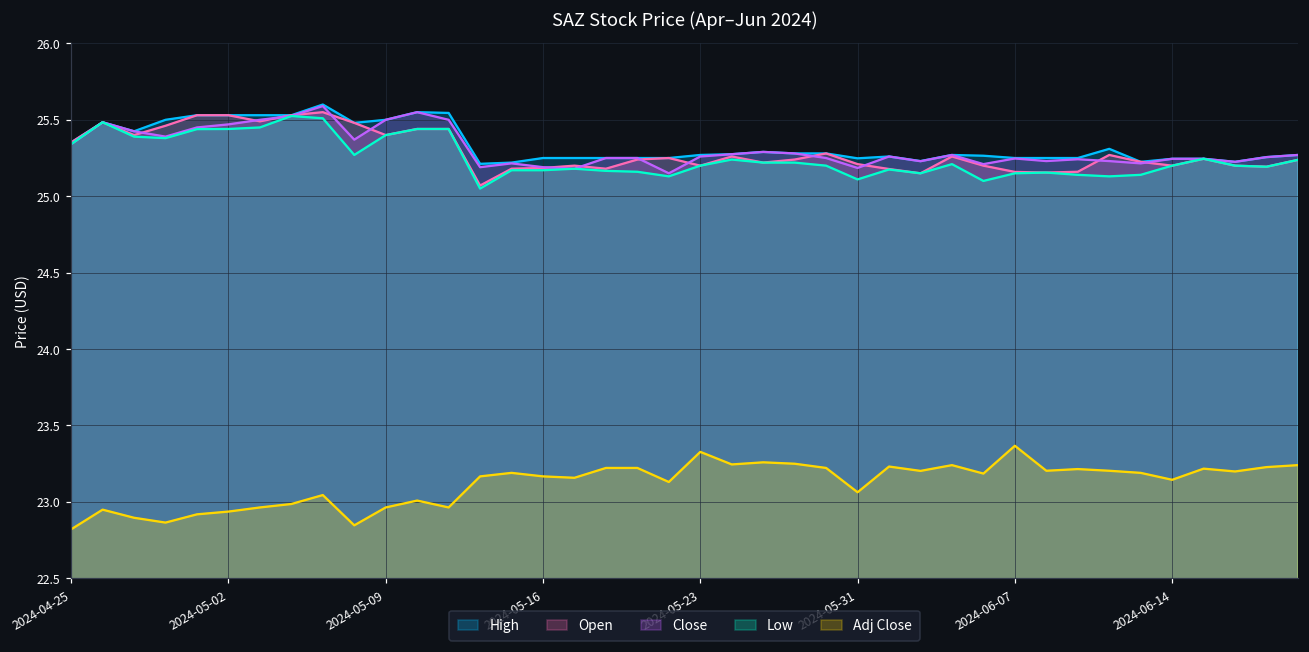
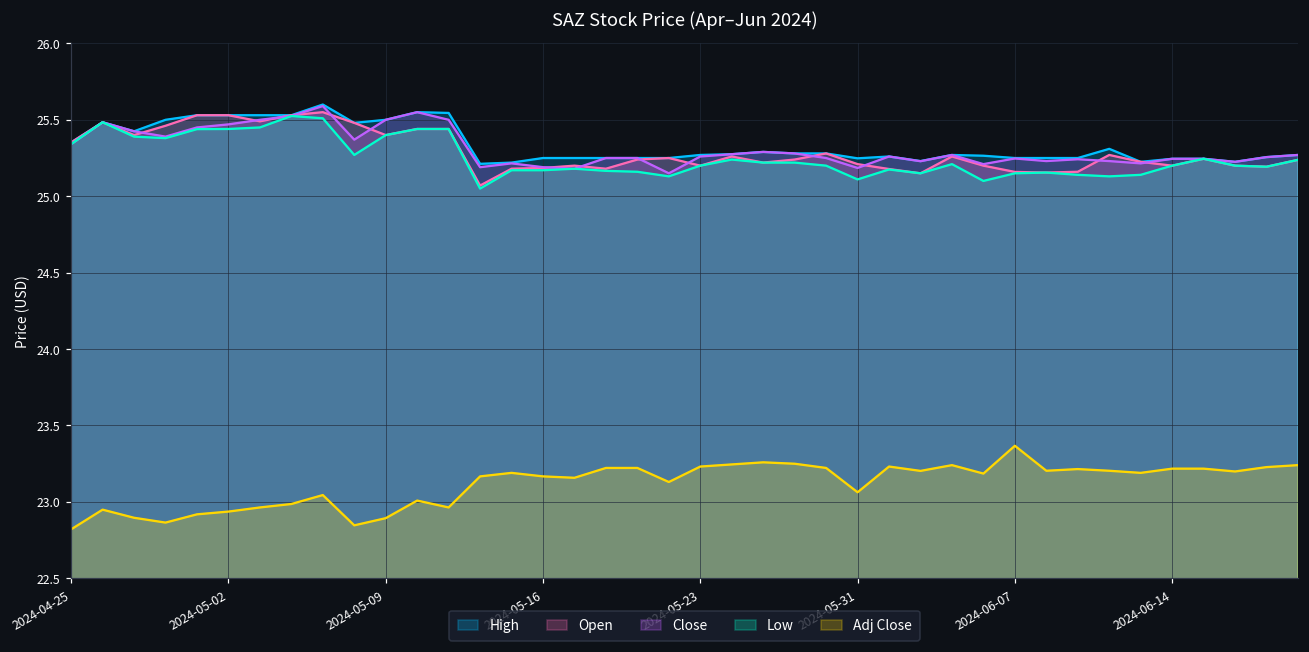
  {
    "Adj Close": {
      "2024-04-25": 22.82,
      "2024-05-02": 22.94,
-     "2024-05-09": 22.96,
+     "2024-05-09": 22.89,
      "2024-05-16": 23.17,
-     "2024-05-23": 23.33,
+     "2024-05-23": 23.23,
      "2024-05-31": 23.06,
      "2024-06-07": 23.37,
-     "2024-06-14": 23.14
+     "2024-06-14": 23.22
    }
  }
